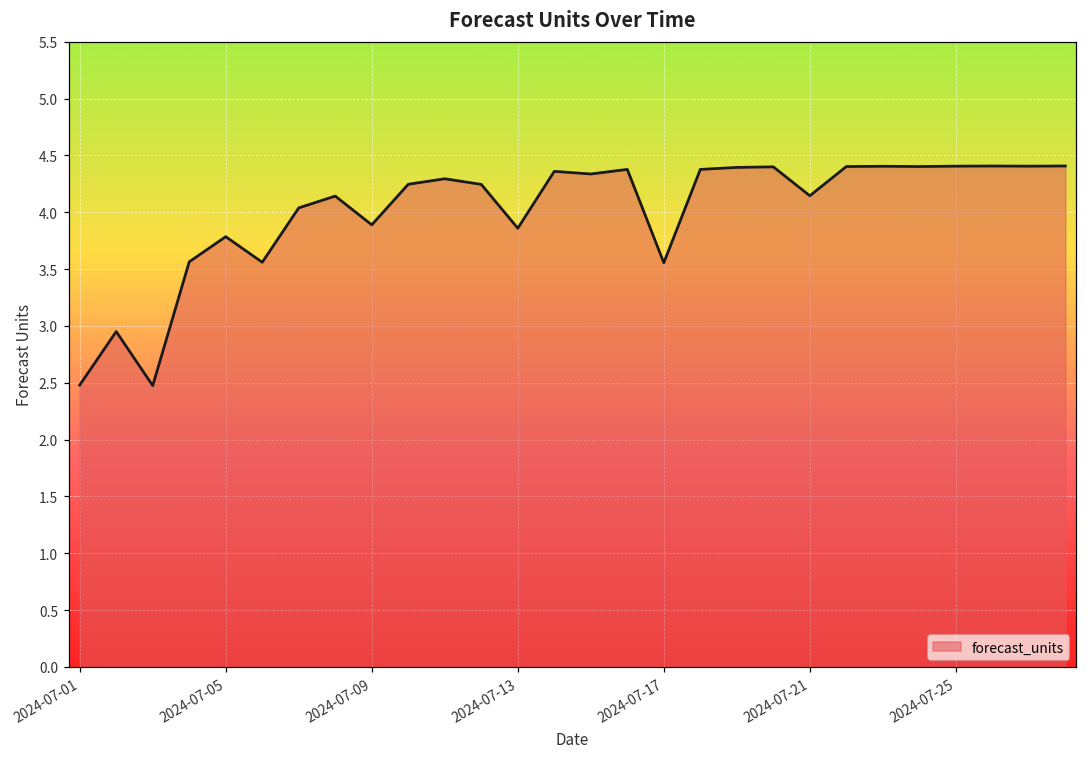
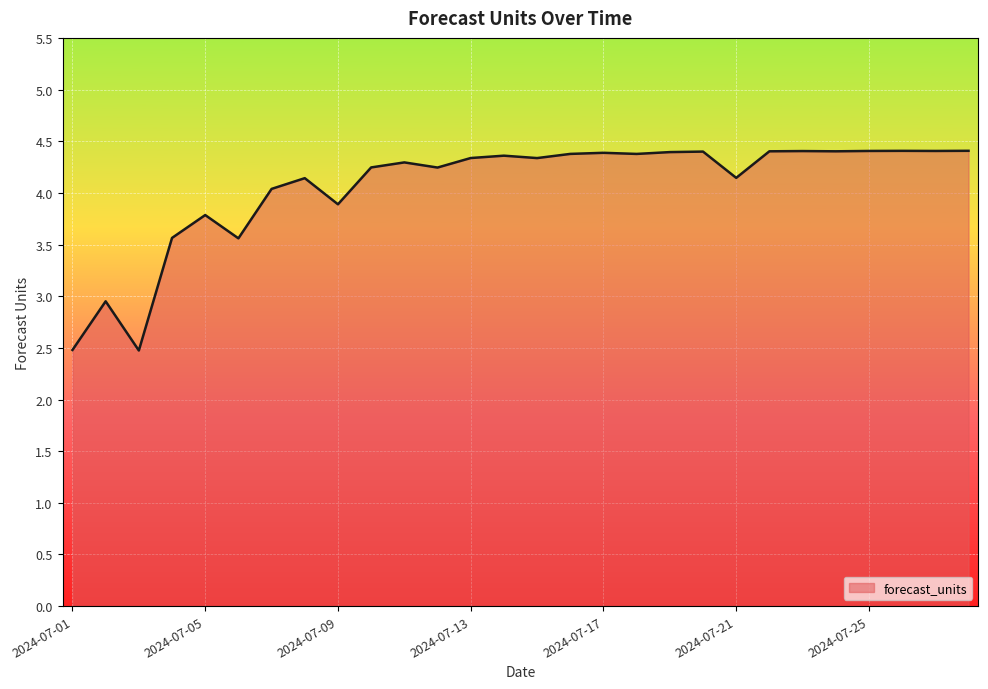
  {
    "2024-07-01": 2.48,
    "2024-07-05": 3.79,
    "2024-07-09": 3.89,
-   "2024-07-13": 3.86,
-   "2024-07-17": 3.56,
+   "2024-07-13": 4.34,
+   "2024-07-17": 4.39,
    "2024-07-21": 4.15,
    "2024-07-25": 4.41
  }
